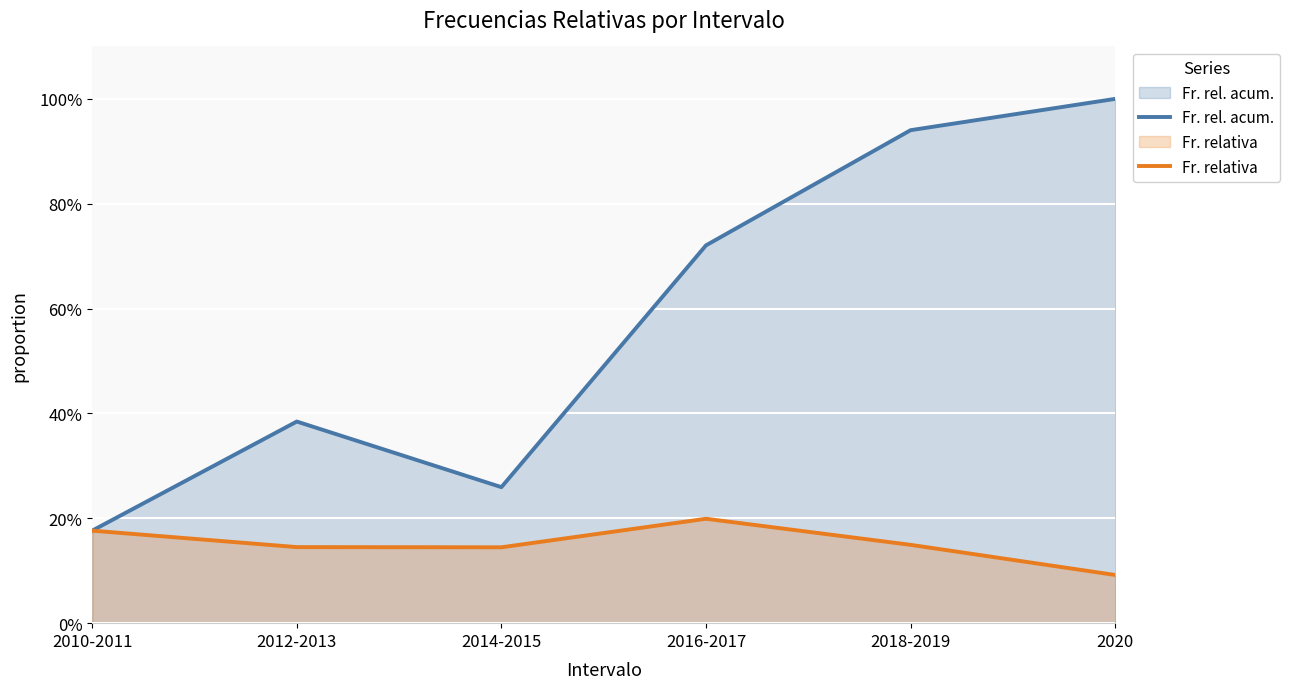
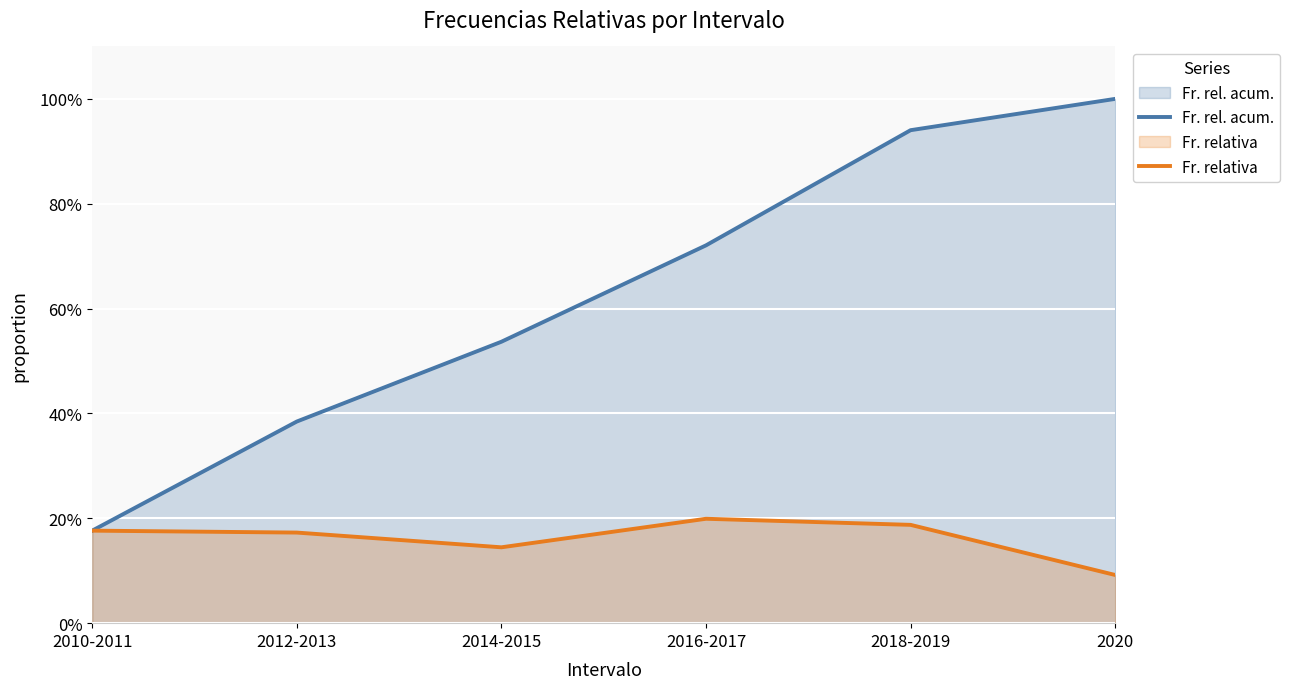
  {
    "Fr. rel. acum.": {
      "2012-2013": "38%",
-     "2014-2015": "26%",
+     "2014-2015": "54%",
      "2016-2017": "72%",
      "2018-2019": "94%",
      "2020": "100%"
    },
    "Fr. relativa": {
-     "2012-2013": "15%",
+     "2012-2013": "17%",
      "2014-2015": "14%",
      "2016-2017": "20%",
-     "2018-2019": "15%",
+     "2018-2019": "19%",
      "2020": "9%"
    }
  }
